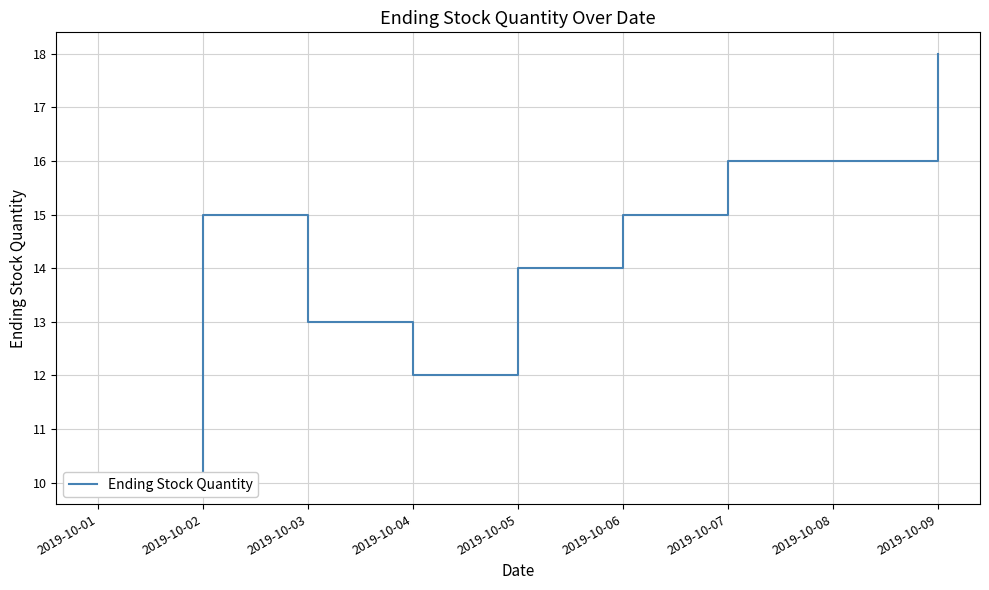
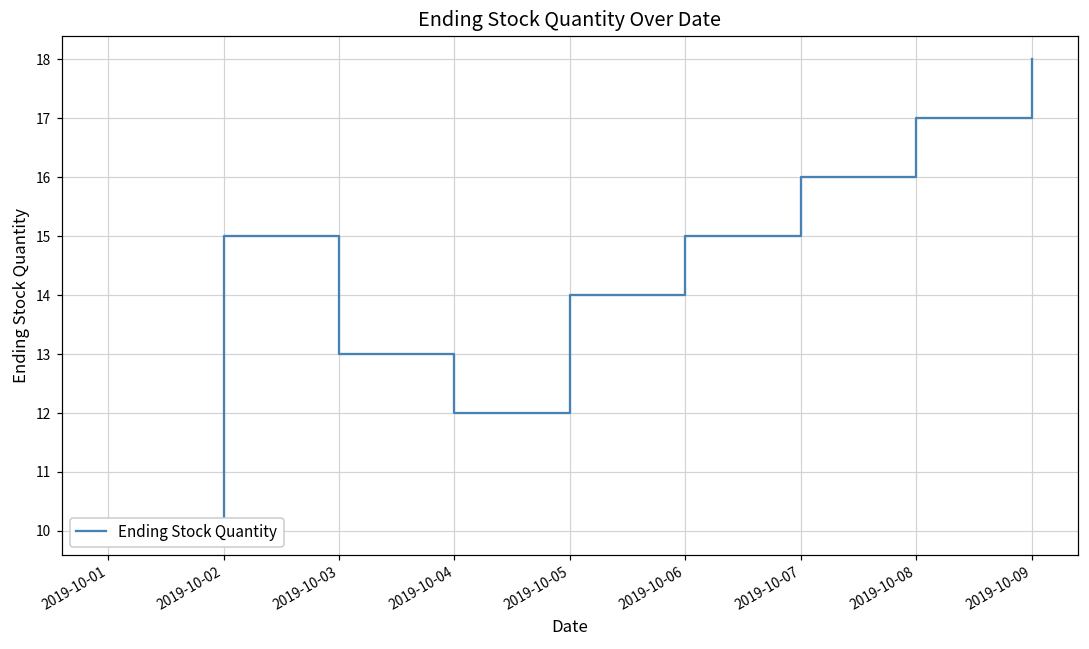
  {
    "2019-10-02": 15,
    "2019-10-03": 13,
    "2019-10-04": 12,
    "2019-10-05": 14,
    "2019-10-06": 15,
    "2019-10-07": 16,
-   "2019-10-08": 16,
+   "2019-10-08": 17,
    "2019-10-09": 18
  }
